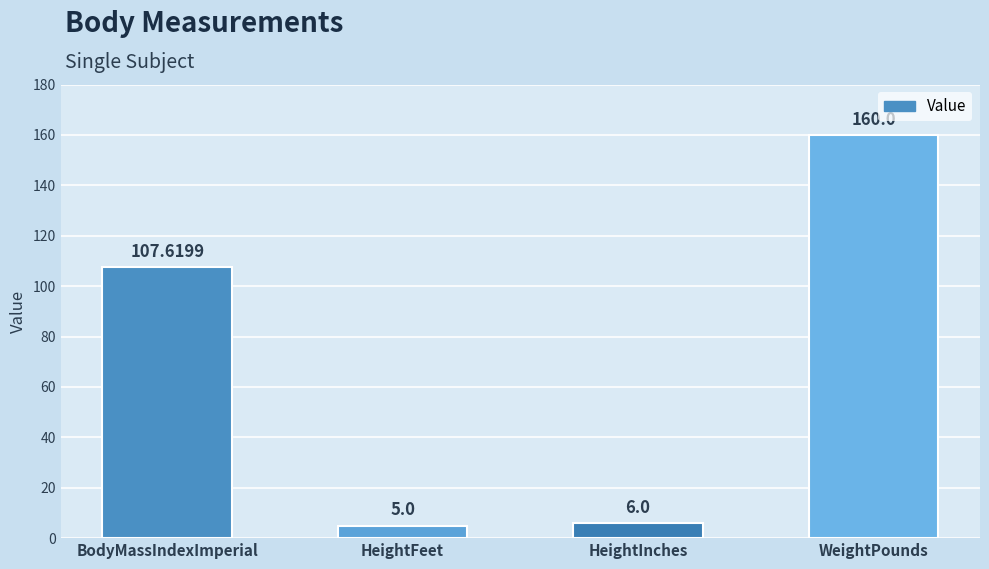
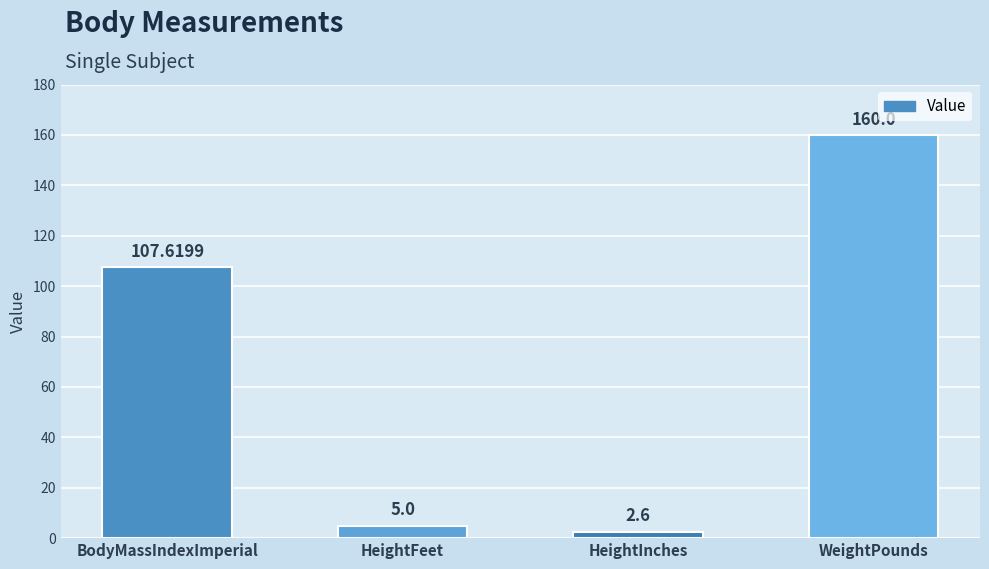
  {
    "BodyMassIndexImperial": 107.6199,
    "HeightFeet": 5.0,
-   "HeightInches": 6.0
+   "HeightInches": 2.6
  }
